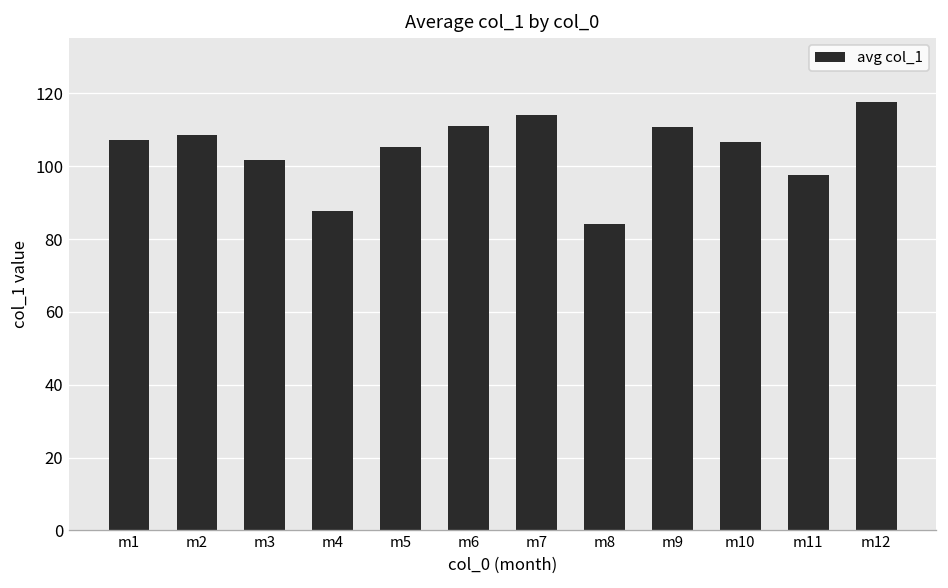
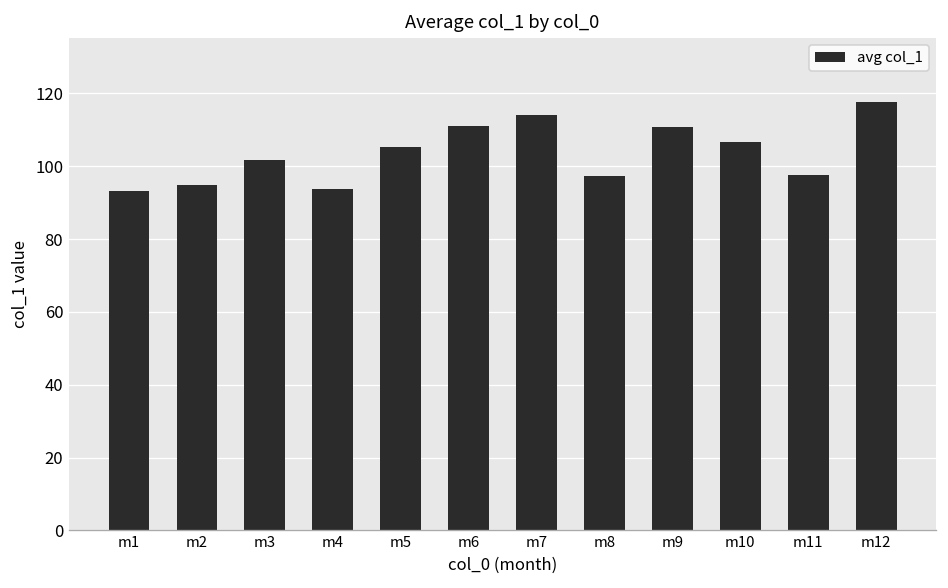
  {
-   "m1": 107,
-   "m2": 109,
+   "m1": 93,
+   "m2": 95,
    "m3": 102,
-   "m4": 88,
+   "m4": 94,
    "m5": 105,
    "m6": 111,
    "m7": 114,
-   "m8": 84,
+   "m8": 97,
    "m9": 111,
    "m10": 107,
    "m11": 98,
    "m12": 118
  }
